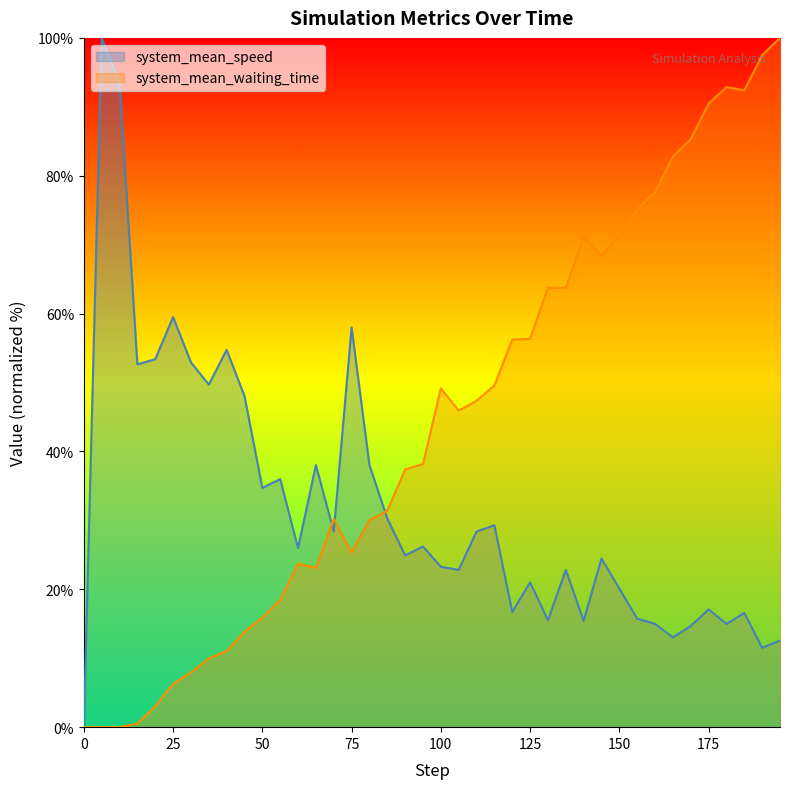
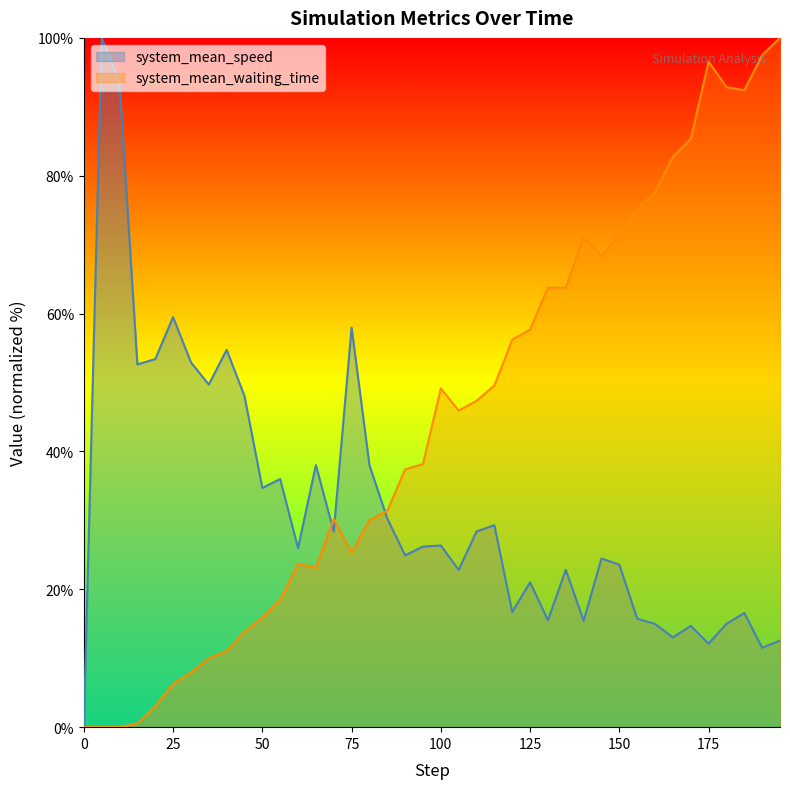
  {
    "system_mean_speed": {
      "25": "59%",
      "50": "35%",
      "75": "58%",
-     "100": "23%",
+     "100": "26%",
      "125": "21%",
-     "150": "20%",
-     "175": "17%"
+     "150": "24%",
+     "175": "12%"
    },
    "system_mean_waiting_time": {
      "25": "6%",
      "50": "16%",
      "75": "25%",
      "100": "49%",
-     "125": "56%",
+     "125": "58%",
      "150": "71%",
-     "175": "90%"
+     "175": "97%"
    }
  }
